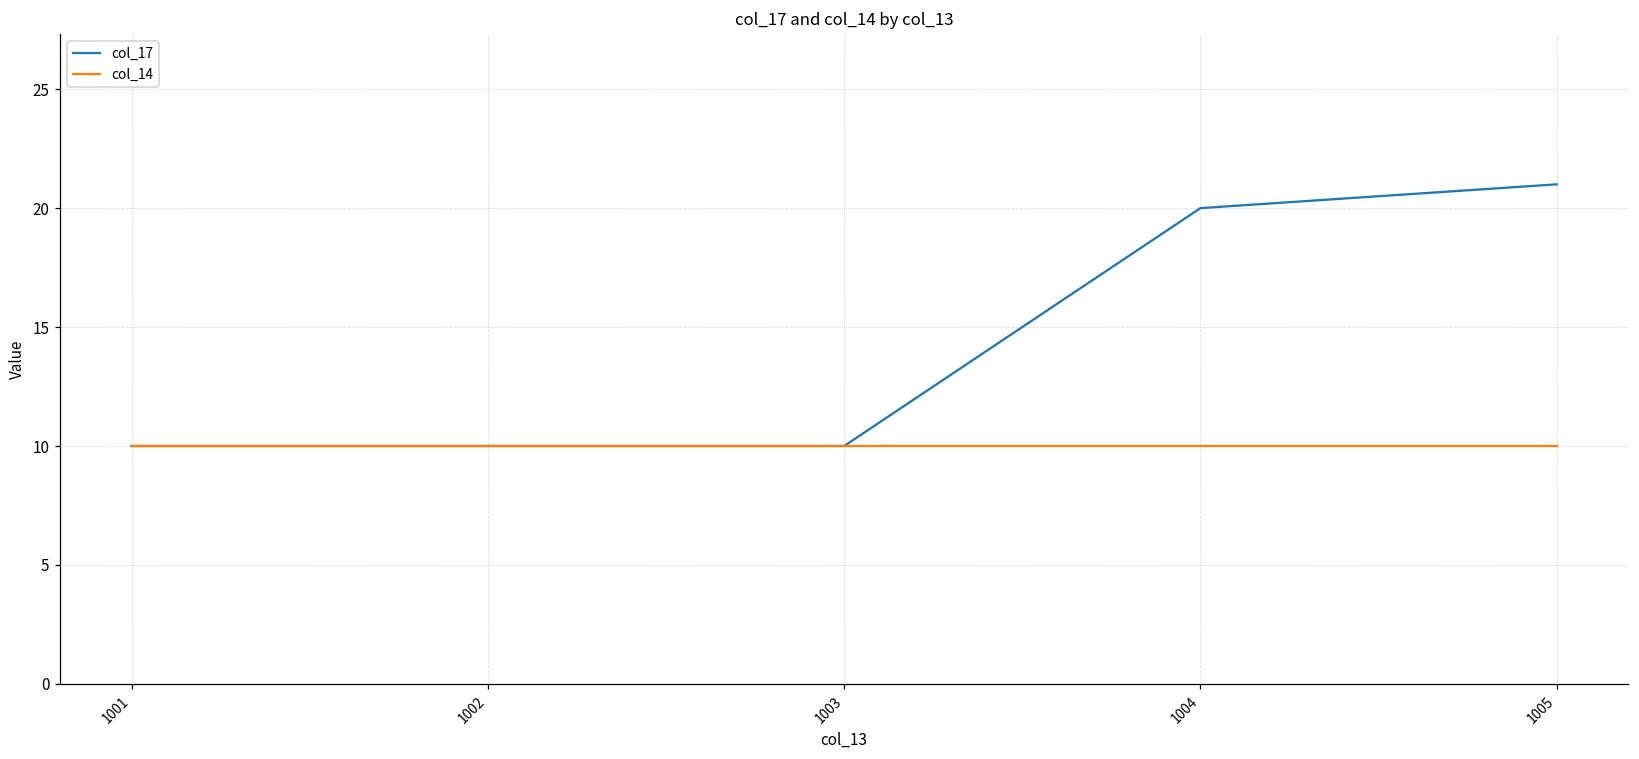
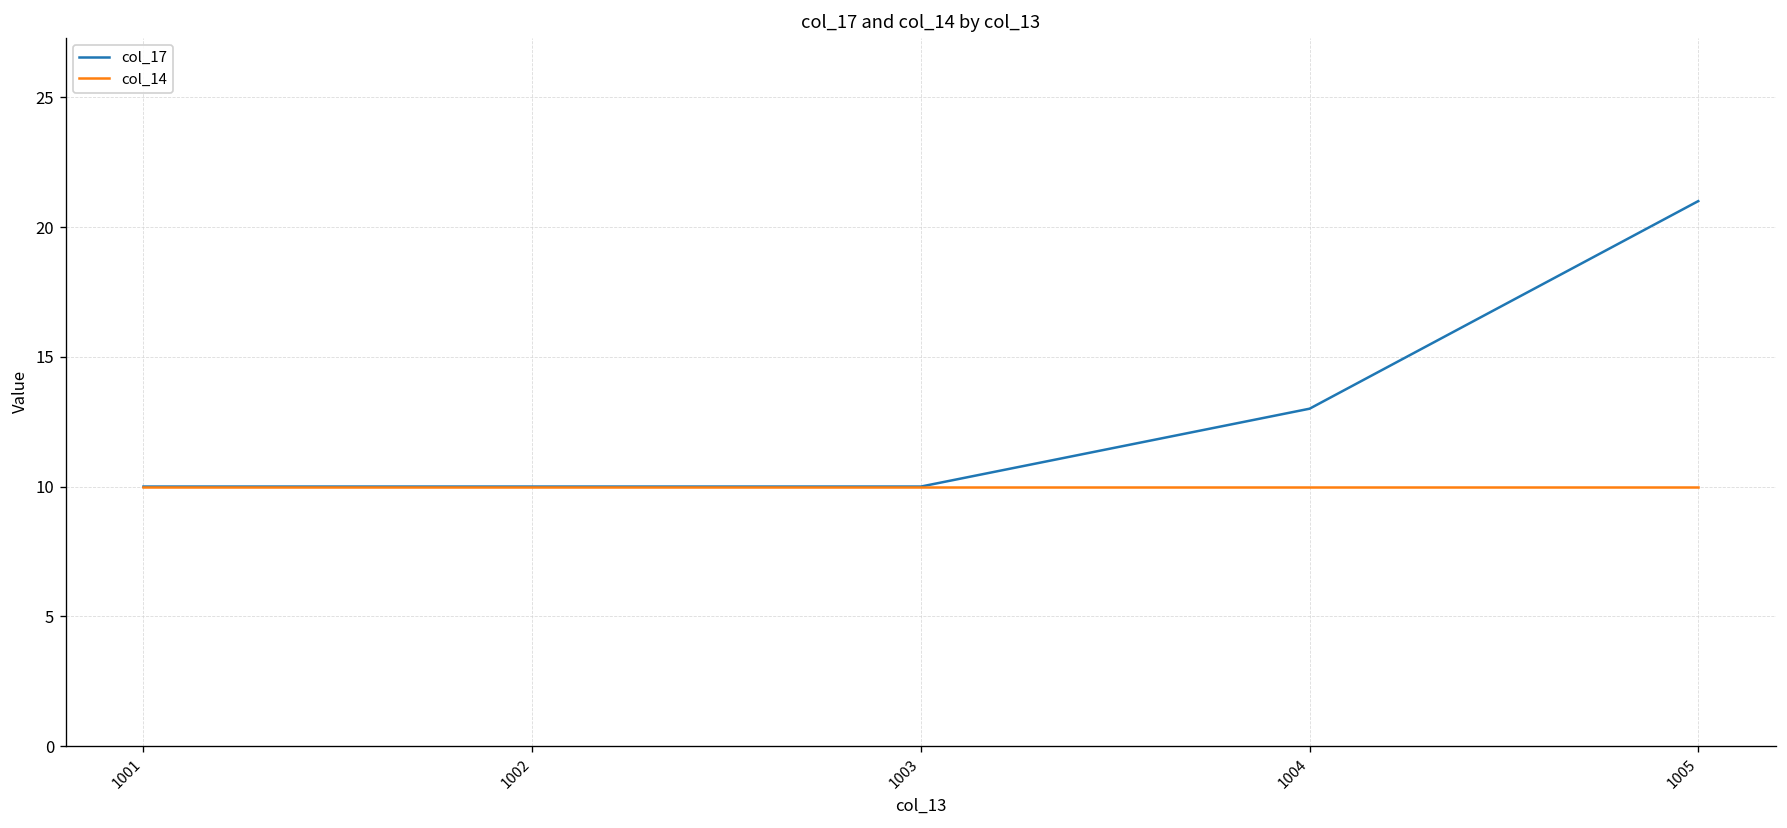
  {
    "col_17": {
-     "1004": 20,
+     "1004": 13,
      "1005": 21
    },
    "col_14": {
      "1004": 10,
      "1005": 10
    }
  }
